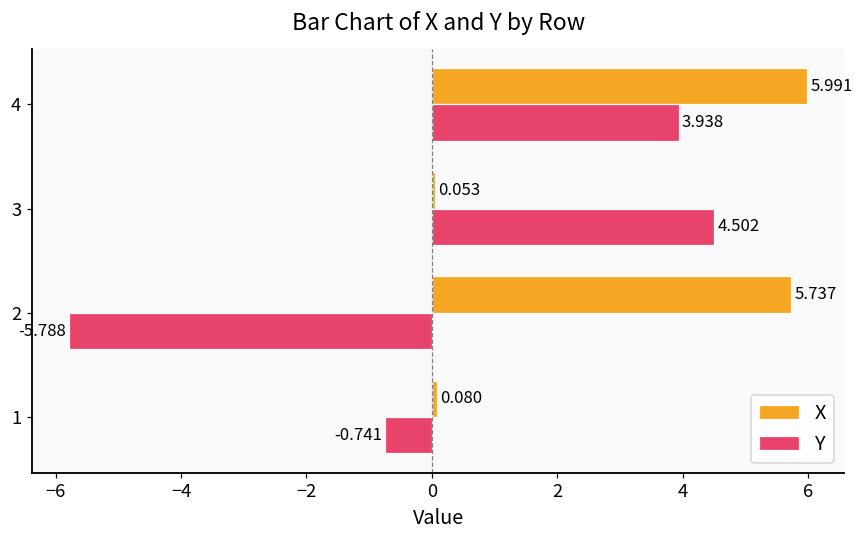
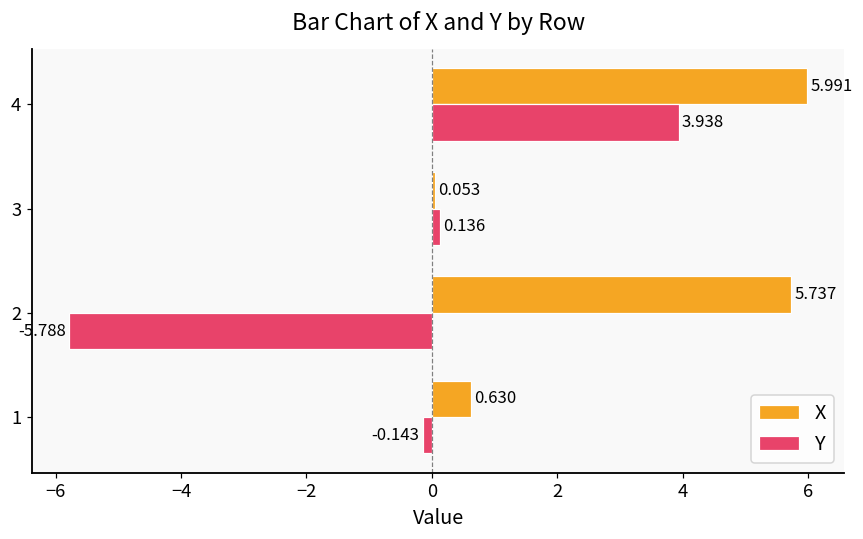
  {
    "X": {
      "4": 5.991,
      "3": 0.053,
      "2": 5.737,
-     "1": 0.080
+     "1": 0.630
    },
    "Y": {
      "4": 3.938,
-     "3": 4.502,
+     "3": 0.136,
      "2": -5.788,
-     "1": -0.741
+     "1": -0.143
    }
  }
